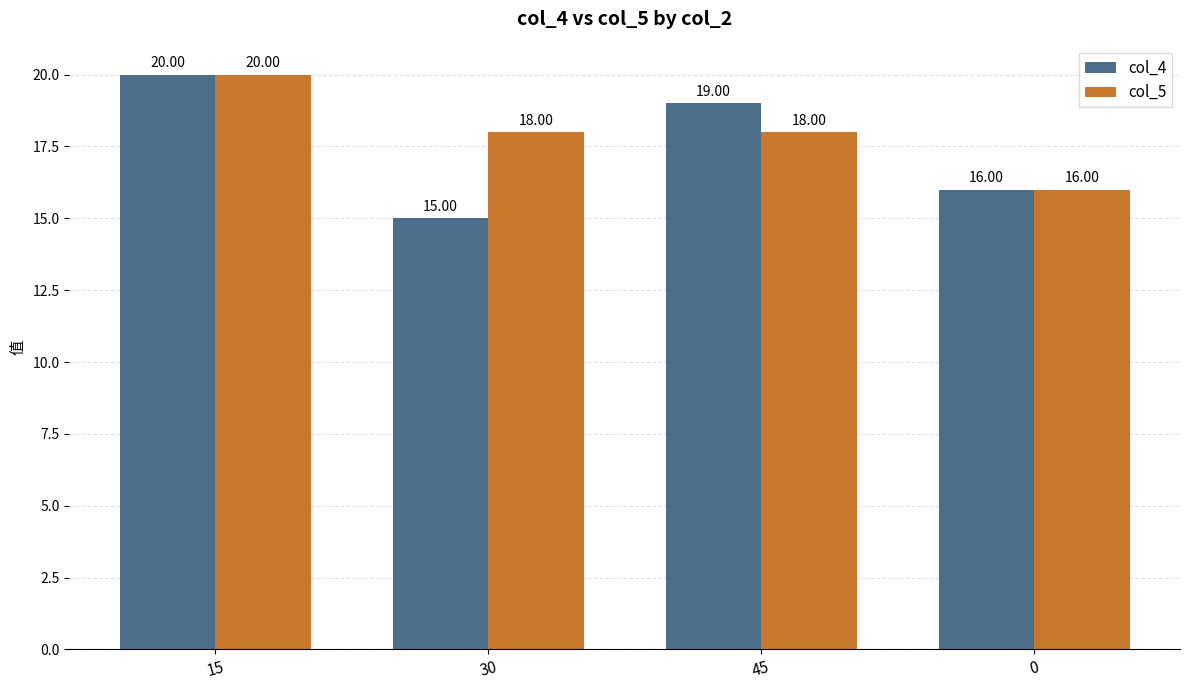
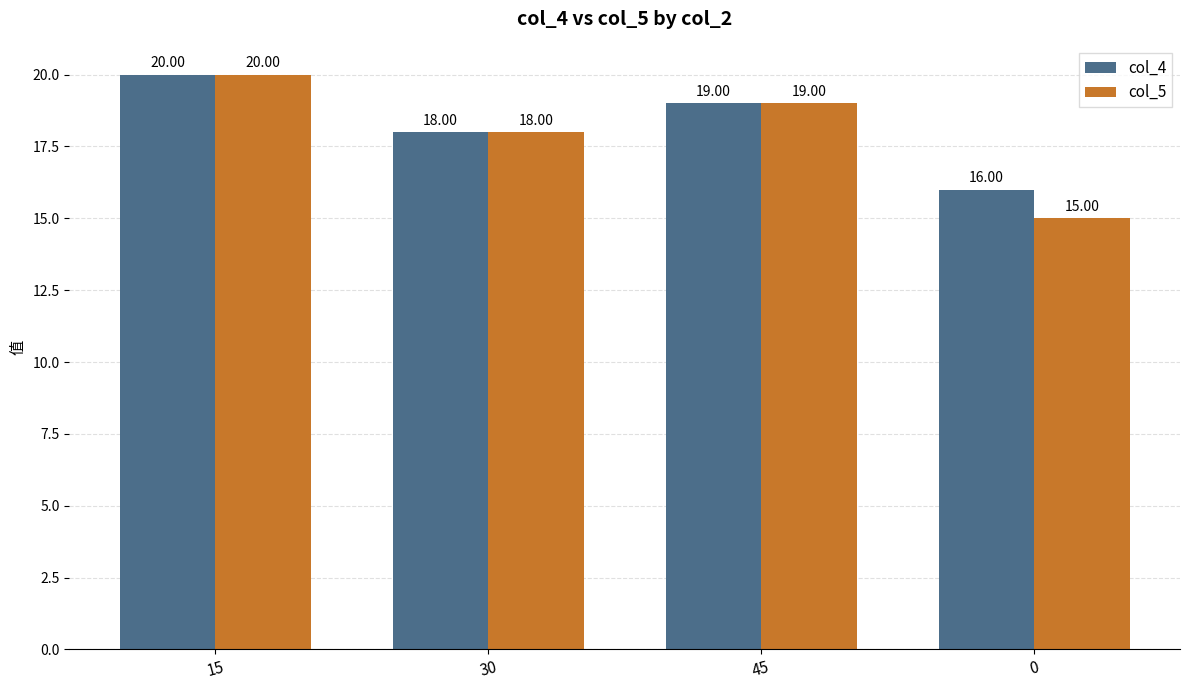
  {
    "col_4": {
      "15": 20.00,
-     "30": 15.00,
+     "30": 18.00,
      "45": 19.00,
      "0": 16.00
    },
    "col_5": {
      "15": 20.00,
      "30": 18.00,
-     "45": 18.00,
-     "0": 16.00
+     "45": 19.00,
+     "0": 15.00
    }
  }
